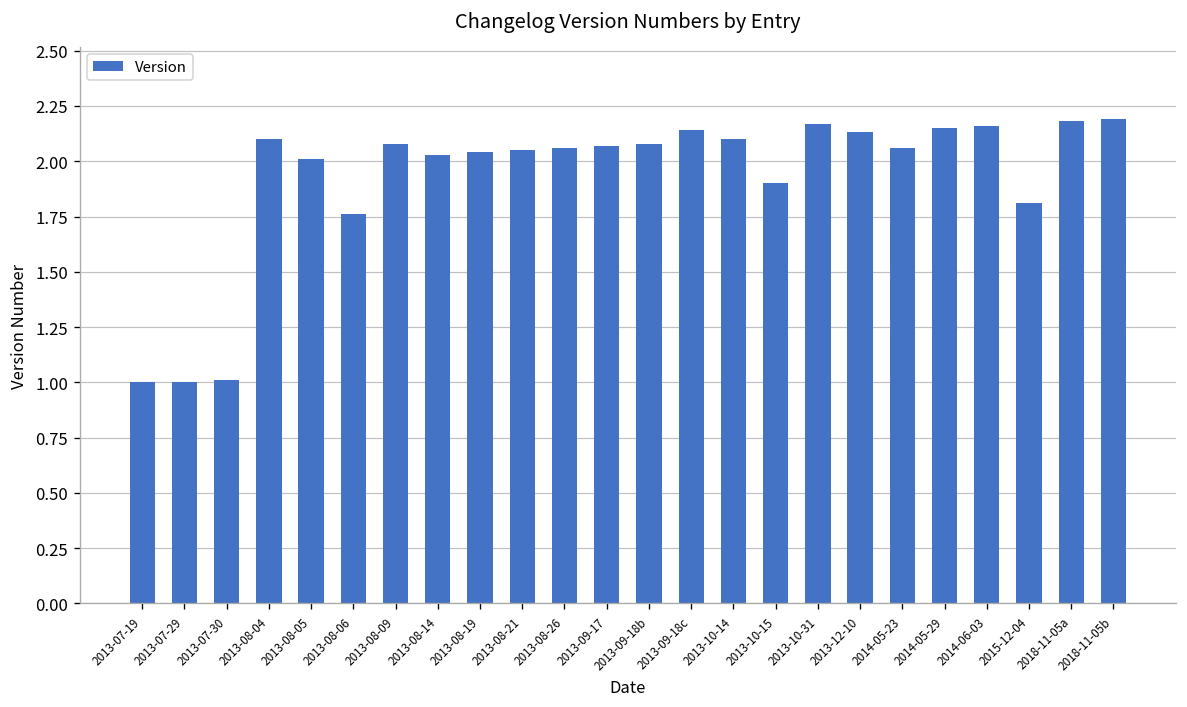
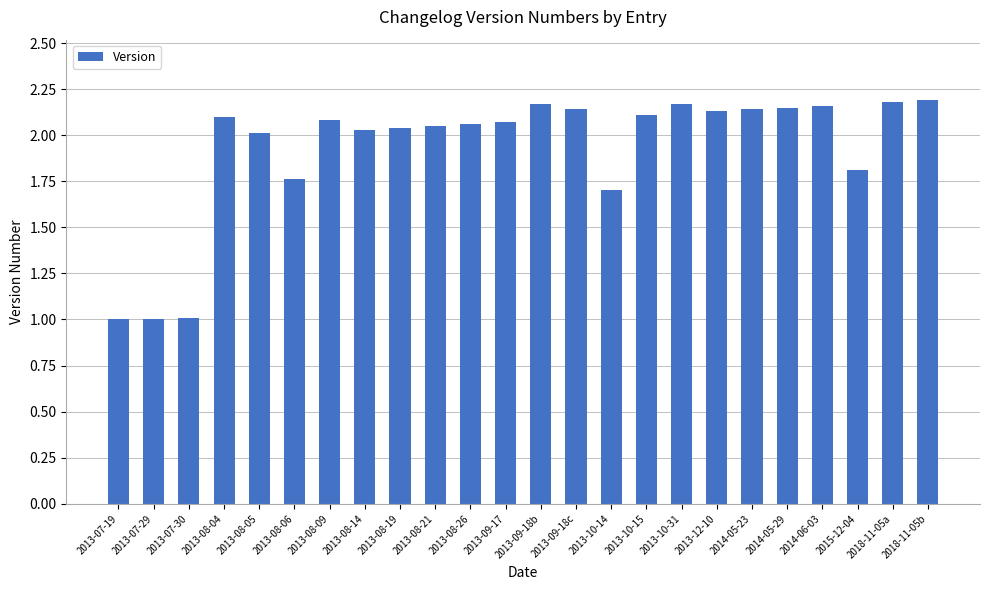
  {
    "2013-07-19": 1.00,
    "2013-07-29": 1.00,
    "2013-07-30": 1.01,
    "2013-08-04": 2.10,
    "2013-08-05": 2.01,
    "2013-08-06": 1.76,
    "2013-08-09": 2.08,
    "2013-08-14": 2.03,
    "2013-08-19": 2.04,
    "2013-08-21": 2.05,
    "2013-08-26": 2.06,
    "2013-09-17": 2.07,
-   "2013-09-18b": 2.08,
+   "2013-09-18b": 2.17,
    "2013-09-18c": 2.14,
-   "2013-10-14": 2.1,
-   "2013-10-15": 1.90,
+   "2013-10-14": 1.7,
+   "2013-10-15": 2.11,
    "2013-10-31": 2.17,
    "2013-12-10": 2.13,
-   "2014-05-23": 2.06,
+   "2014-05-23": 2.14,
    "2014-05-29": 2.15,
    "2014-06-03": 2.16,
    "2015-12-04": 1.81,
    "2018-11-05a": 2.18,
    "2018-11-05b": 2.19
  }
